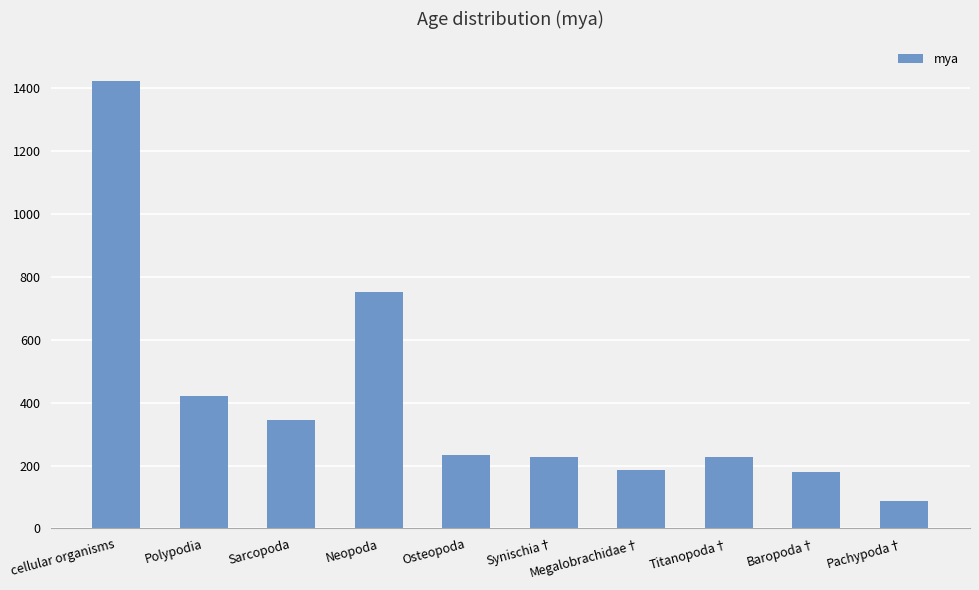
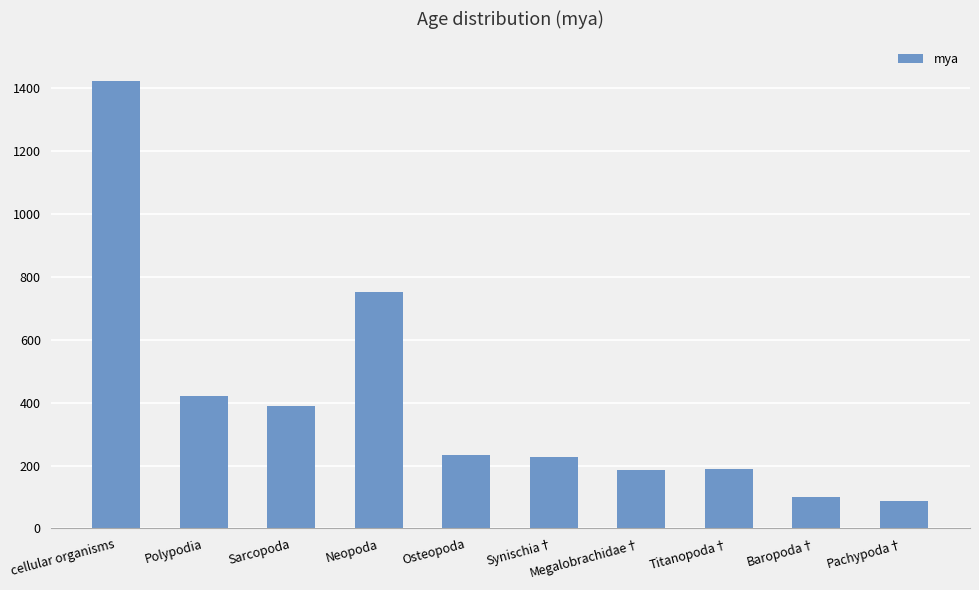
  {
    "cellular organisms": 1420,
    "Polypodia": 420,
-   "Sarcopoda": 340,
+   "Sarcopoda": 390,
    "Neopoda": 750,
    "Osteopoda": 230,
    "Synischia†": 230,
    "Megalobrachidae†": 190,
-   "Titanopoda†": 230,
-   "Baropoda†": 180,
+   "Titanopoda†": 190,
+   "Baropoda†": 100,
    "Pachypoda†": 90
  }
